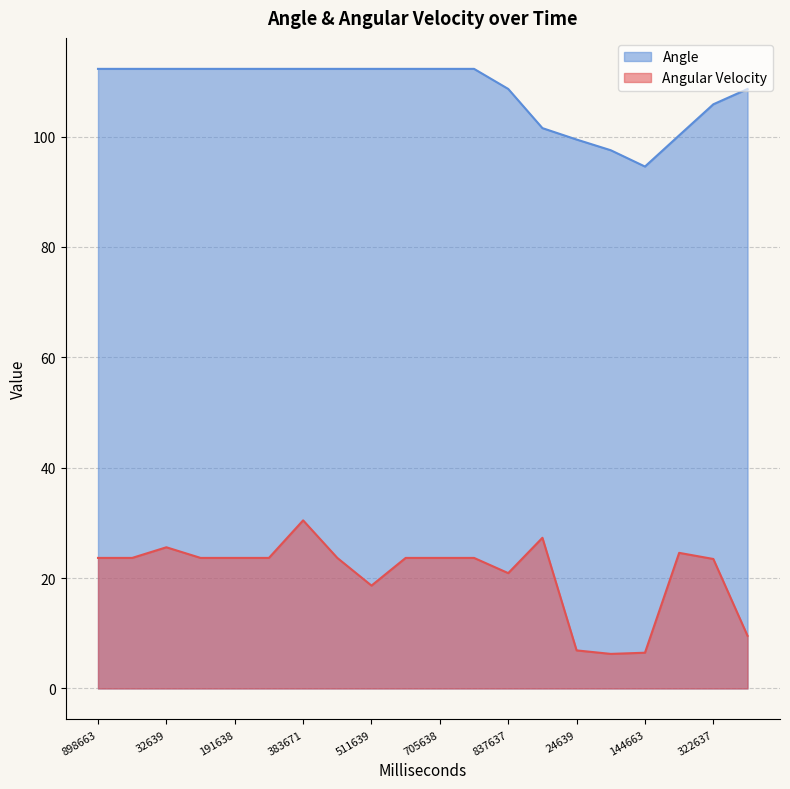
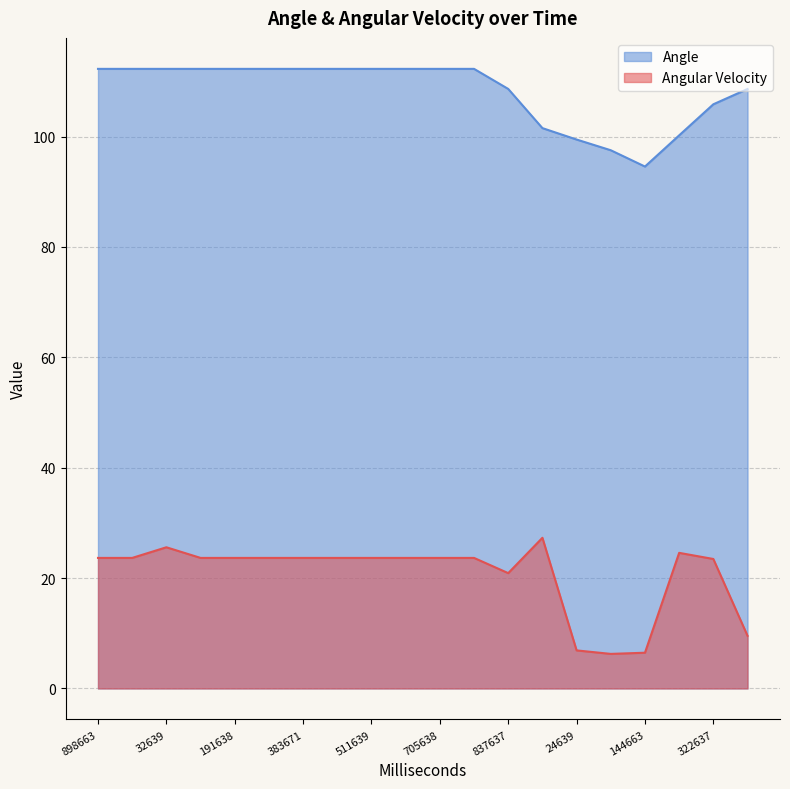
  {
    "Angle": {
      "898663": 112,
      "32639": 112,
      "191638": 112,
      "383671": 112,
      "511639": 112,
      "705638": 112,
      "837637": 109,
      "24639": 99,
      "144663": 95,
      "322637": 106
    },
    "Angular Velocity": {
      "898663": 24,
      "32639": 26,
      "191638": 24,
-     "383671": 30,
-     "511639": 19,
+     "383671": 24,
+     "511639": 24,
      "705638": 24,
      "837637": 21,
      "24639": 7,
      "144663": 6,
      "322637": 23
    }
  }
